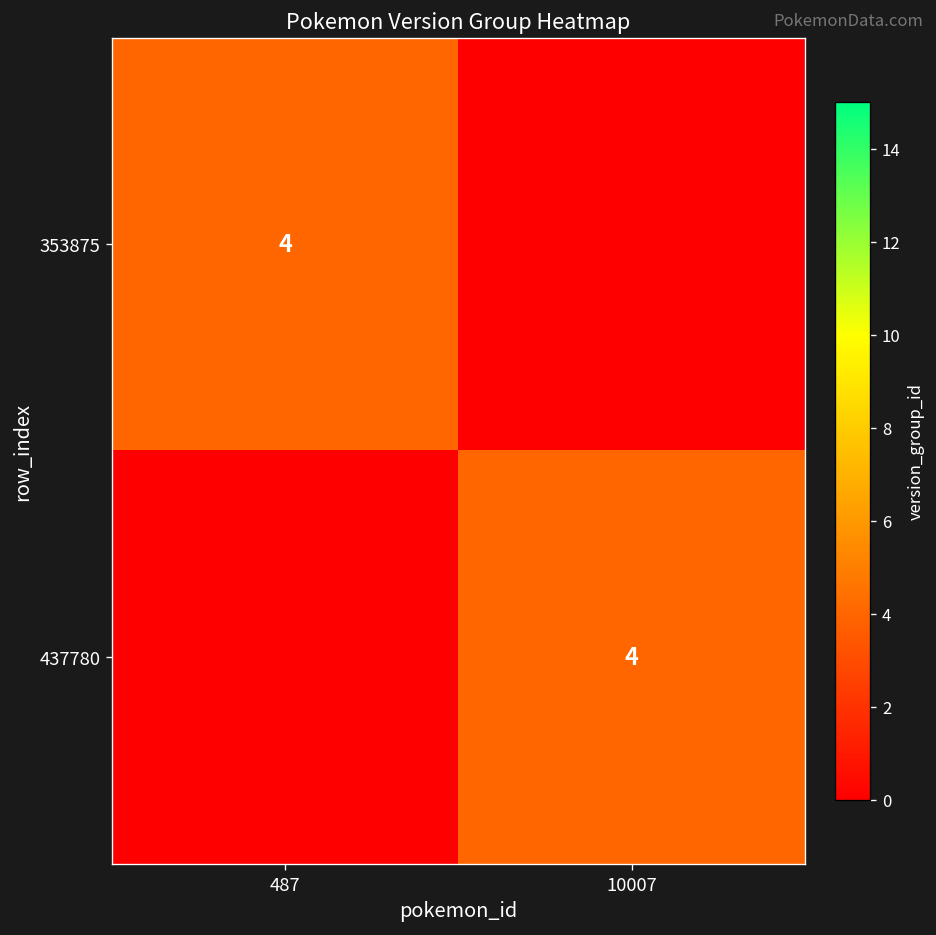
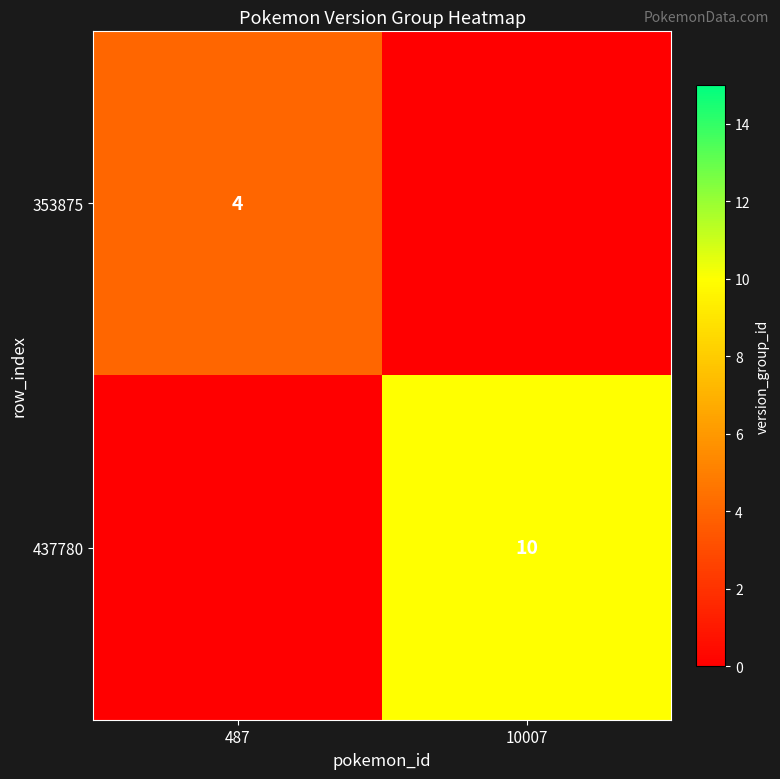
  {
    "353875": {
      "487": 4
    },
    "437780": {
-     "10007": 4
+     "10007": 10
    }
  }
